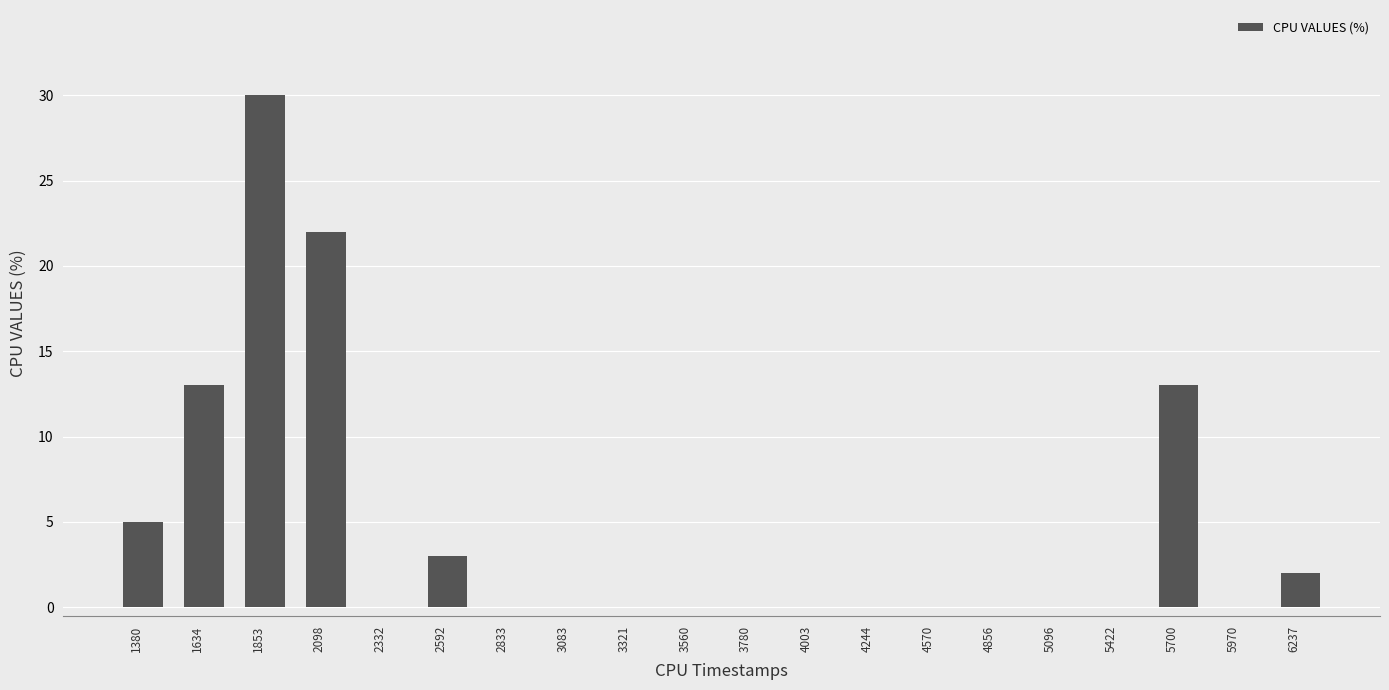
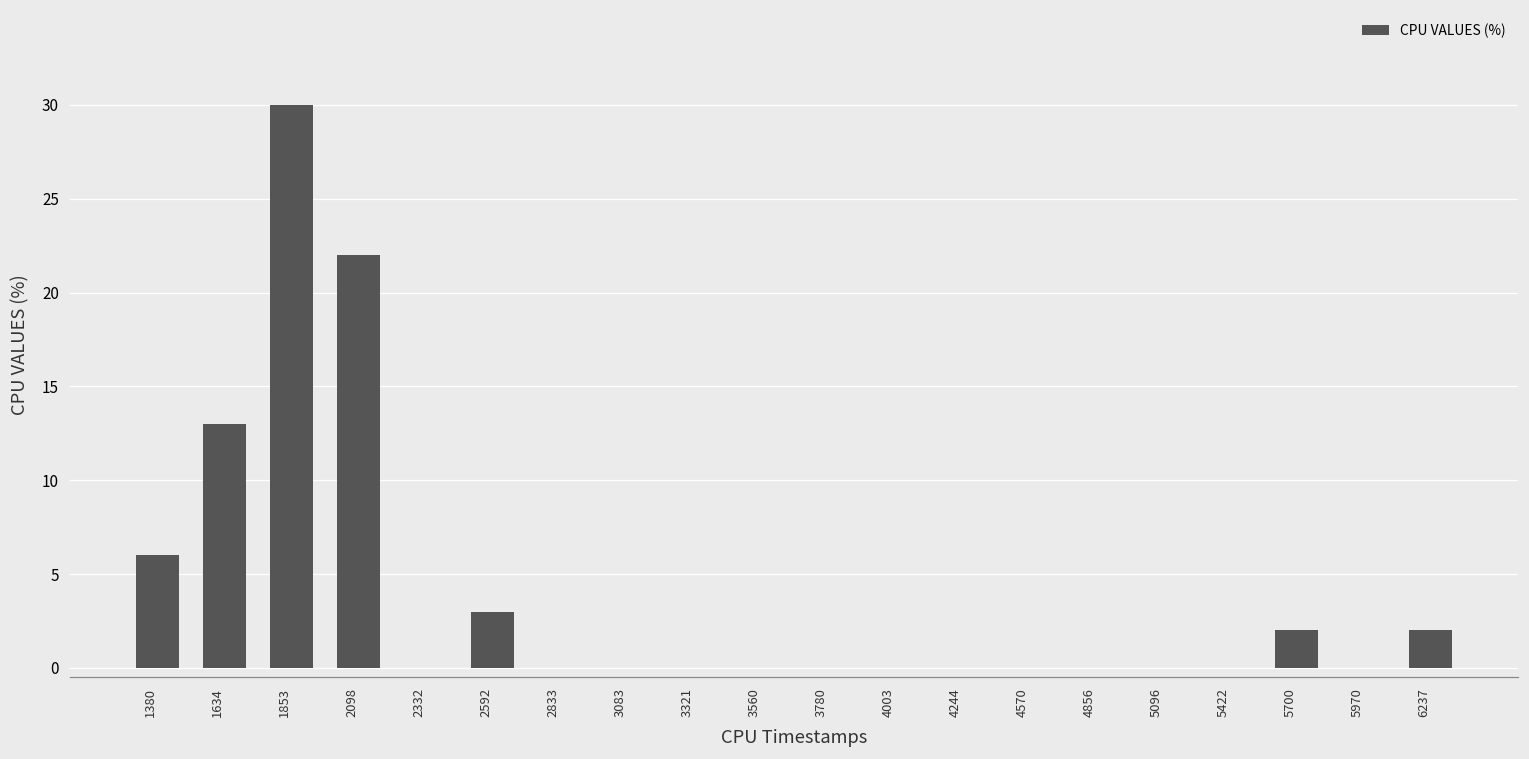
  {
-   "1380": 5,
+   "1380": 6,
    "1634": 13,
    "1853": 30,
    "2098": 22,
    "2332": 0,
    "2592": 3,
    "2833": 0,
    "3083": 0,
    "3321": 0,
    "3560": 0,
    "3780": 0,
    "4003": 0,
    "4244": 0,
    "4570": 0,
    "4856": 0,
    "5096": 0,
    "5422": 0,
-   "5700": 13,
+   "5700": 2,
    "5970": 0,
    "6237": 2
  }
